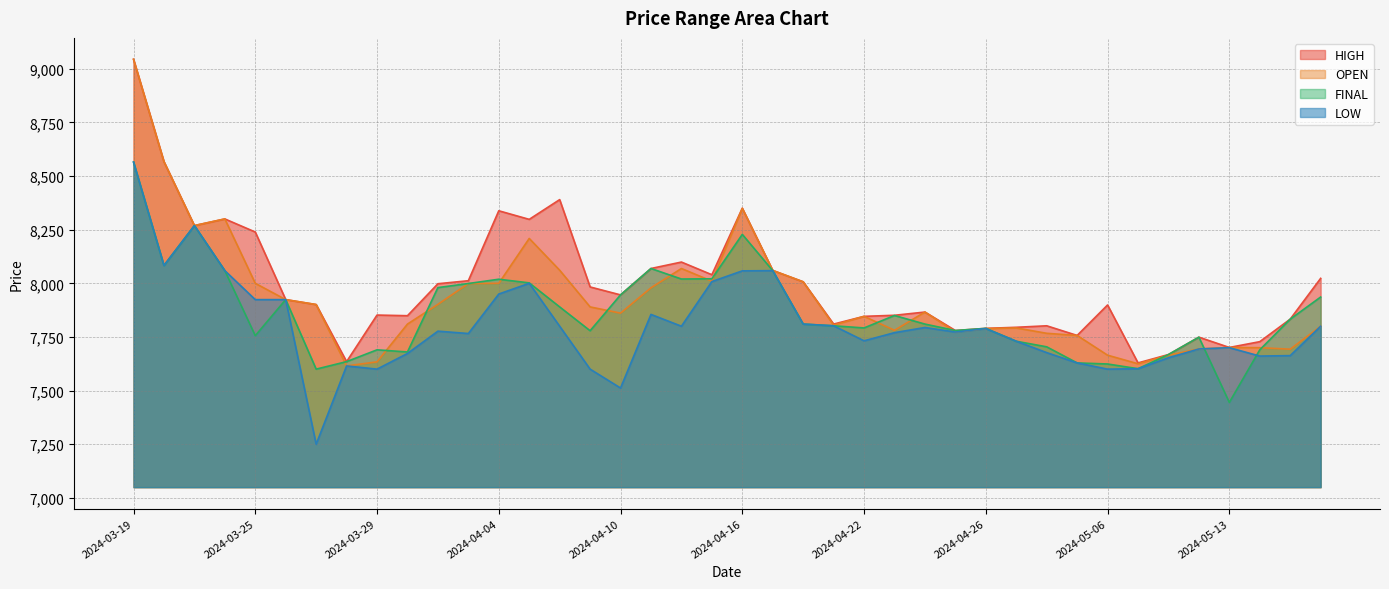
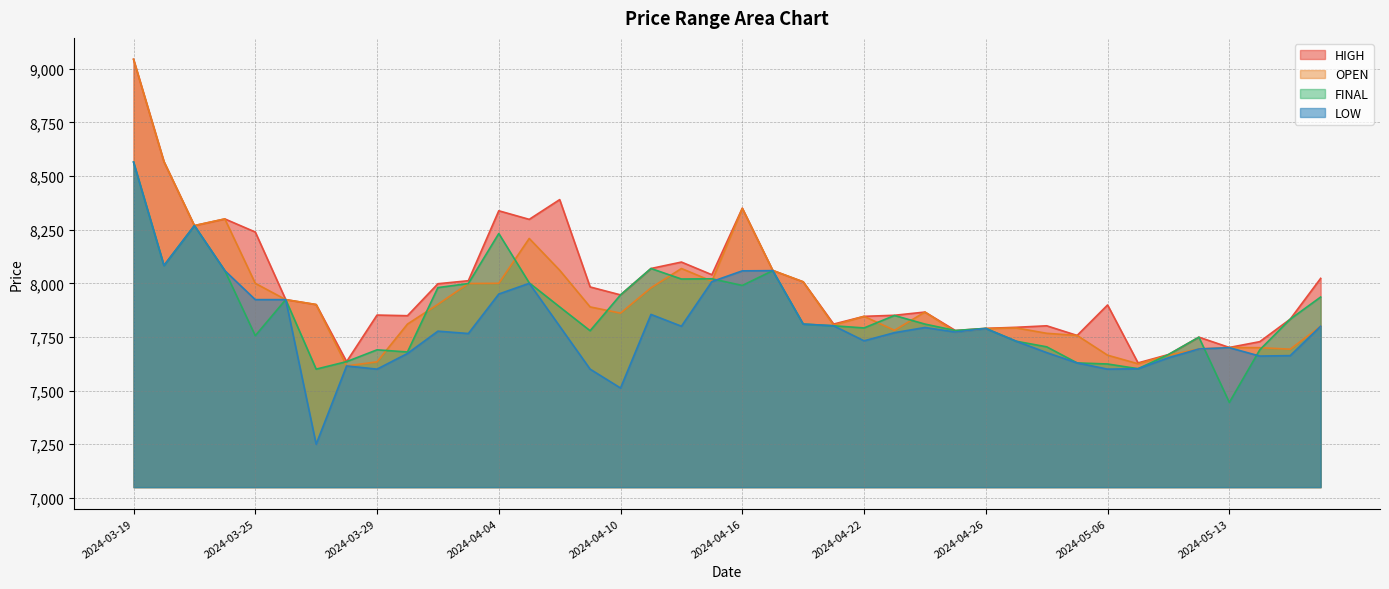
  {
    "FINAL": {
      "2024-03-25": "7,760",
      "2024-03-29": "7,690",
-     "2024-04-04": "8,020",
-     "2024-04-16": "8,230",
+     "2024-04-04": "8,230",
+     "2024-04-16": "7,990",
      "2024-04-22": "7,790",
      "2024-05-06": "7,620",
      "2024-05-13": "7,450"
    },
    "LOW": {
      "2024-03-25": "7,920",
      "2024-03-29": "7,600",
      "2024-04-04": "7,950",
      "2024-04-10": "7,510",
      "2024-04-16": "8,060",
      "2024-04-22": "7,730",
      "2024-05-06": "7,600"
    }
  }
